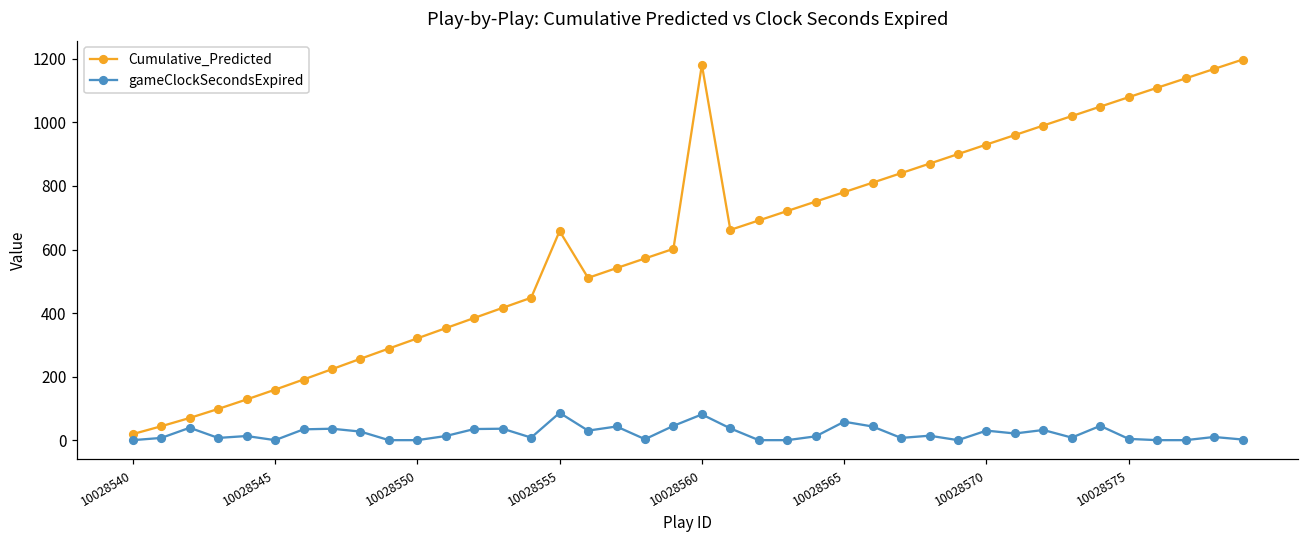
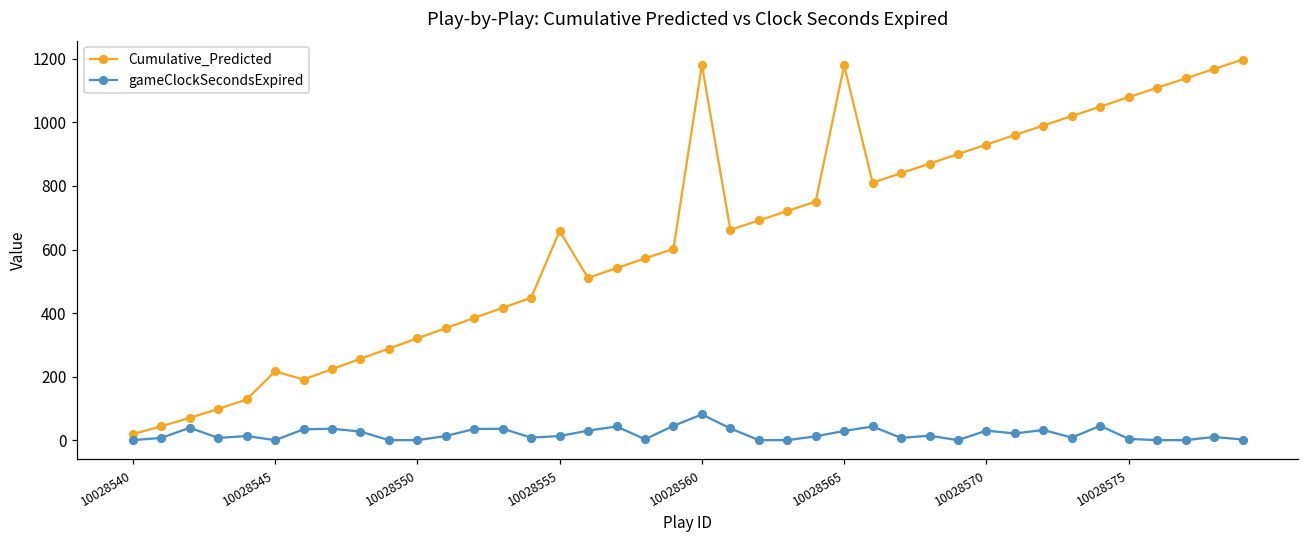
  {
    "Cumulative_Predicted": {
      "10028540": 20,
-     "10028545": 160,
+     "10028545": 220,
      "10028550": 320,
      "10028555": 660,
      "10028560": 1180,
-     "10028565": 780,
+     "10028565": 1180,
      "10028570": 930,
      "10028575": 1080
    },
    "gameClockSecondsExpired": {
      "10028540": 0,
      "10028545": 0,
      "10028550": 0,
-     "10028555": 90,
+     "10028555": 10,
      "10028560": 80,
-     "10028565": 60,
+     "10028565": 30,
      "10028570": 30,
      "10028575": 0
    }
  }
